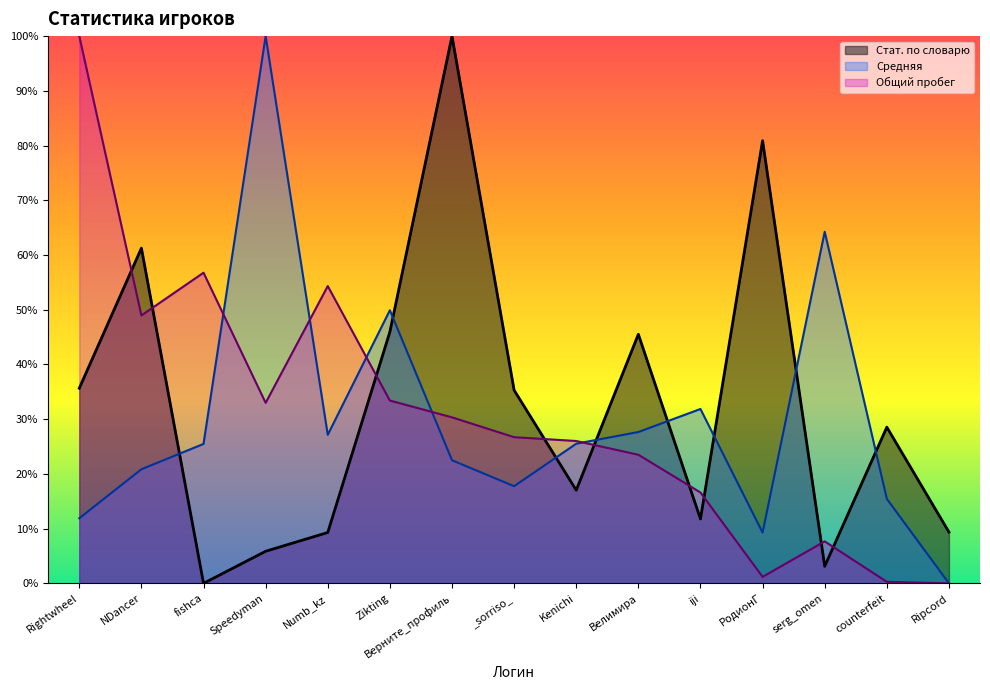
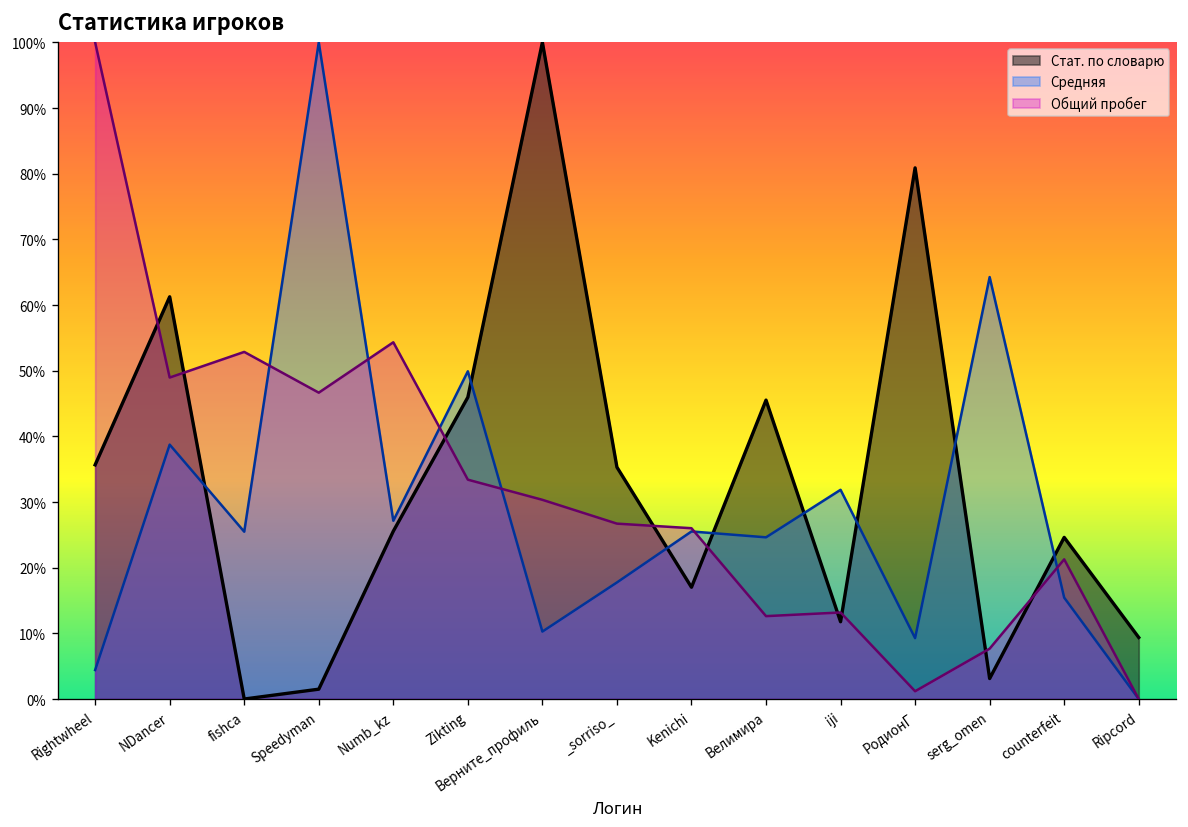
  {
    "Стат. по словарю": {
      "Rightwheel": "36%",
      "NDancer": "61%",
      "fishca": "0%",
-     "Speedyman": "6%",
-     "Numb_kz": "9%",
+     "Speedyman": "1%",
+     "Numb_kz": "26%",
      "Zikting": "46%",
      "Верните_профиль": "100%",
      "_sorriso_": "35%",
      "Kenichi": "17%",
      "Велимира": "46%",
      "iji": "12%",
      "РодионГ": "81%",
      "serg_omen": "3%",
-     "counterfeit": "29%",
+     "counterfeit": "25%",
      "Ripcord": "9%"
    },
    "Средняя": {
-     "Rightwheel": "12%",
-     "NDancer": "21%",
+     "Rightwheel": "4%",
+     "NDancer": "39%",
      "fishca": "25%",
      "Speedyman": "100%",
      "Numb_kz": "27%",
      "Zikting": "50%",
-     "Верните_профиль": "22%",
+     "Верните_профиль": "10%",
      "_sorriso_": "18%",
      "Kenichi": "26%",
-     "Велимира": "28%",
+     "Велимира": "25%",
      "iji": "32%",
      "РодионГ": "9%",
      "serg_omen": "64%",
      "counterfeit": "15%"
    },
    "Общий пробег": {
      "Rightwheel": "100%",
      "NDancer": "49%",
-     "fishca": "57%",
-     "Speedyman": "33%",
+     "fishca": "53%",
+     "Speedyman": "47%",
      "Numb_kz": "54%",
      "Zikting": "33%",
      "Верните_профиль": "30%",
      "_sorriso_": "27%",
      "Kenichi": "26%",
-     "Велимира": "24%",
-     "iji": "17%",
+     "Велимира": "13%",
+     "iji": "13%",
      "РодионГ": "1%",
      "serg_omen": "8%",
-     "counterfeit": "0%"
+     "counterfeit": "21%"
    }
  }
